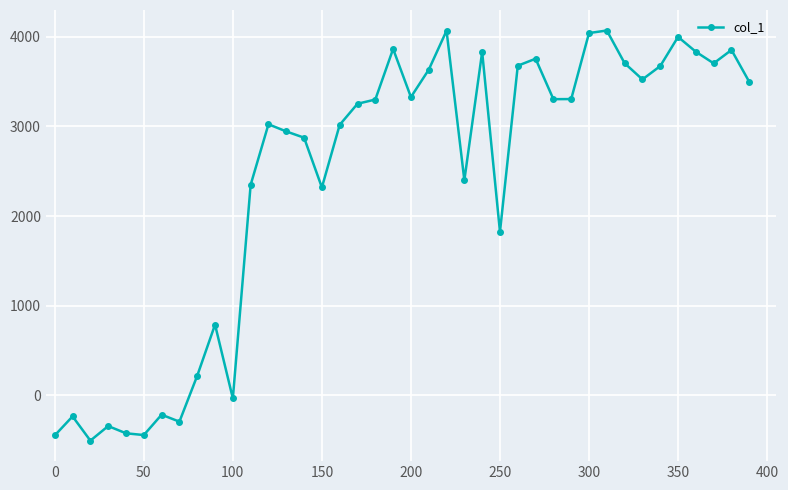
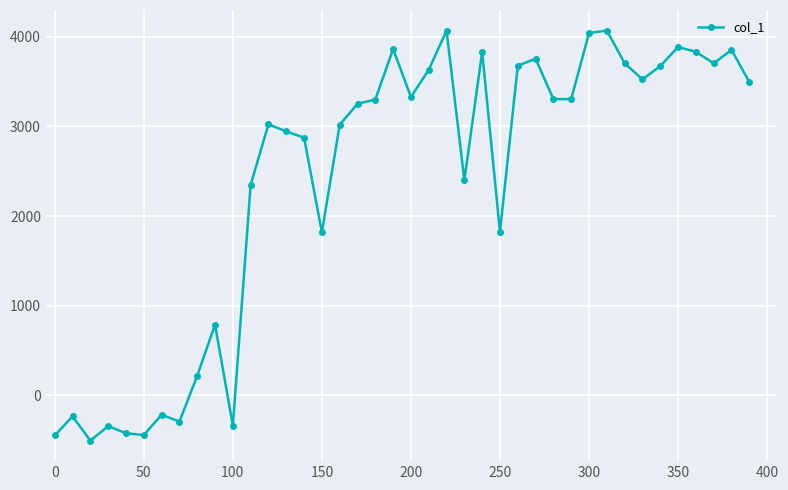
  {
    "0": -400,
    "50": -400,
-   "100": 0,
-   "150": 2300,
+   "100": -300,
+   "150": 1800,
    "200": 3300,
    "250": 1800,
    "300": 4000,
-   "350": 4000
+   "350": 3900
  }
